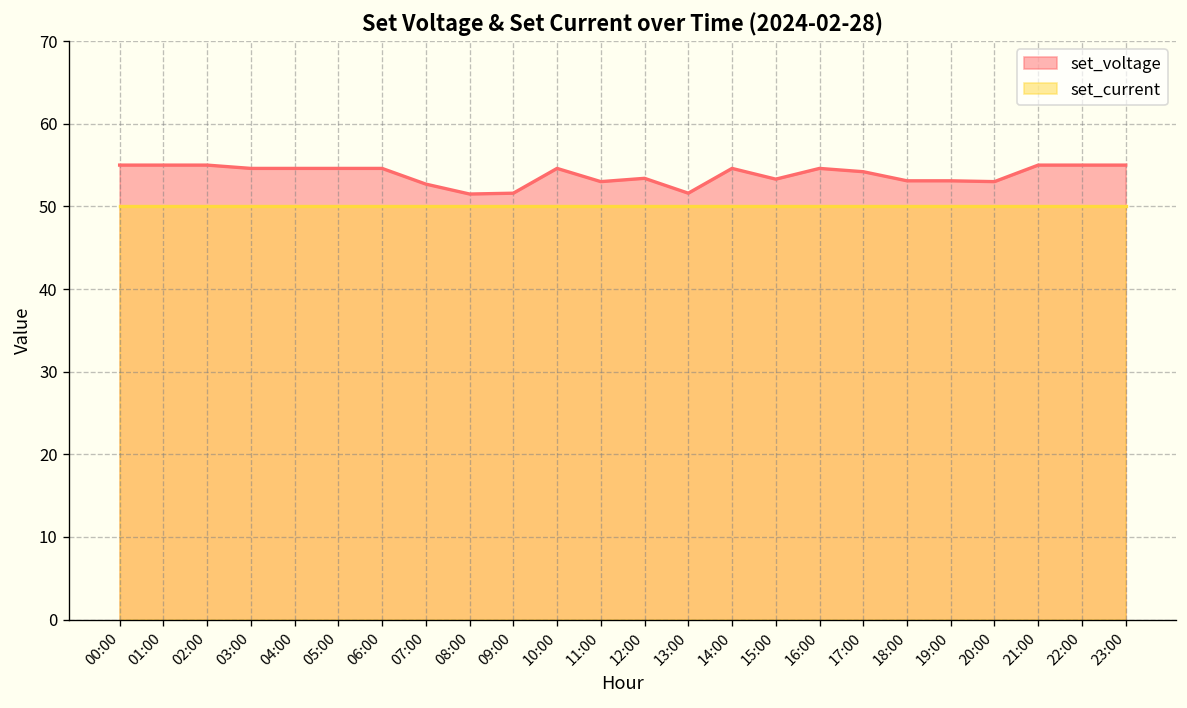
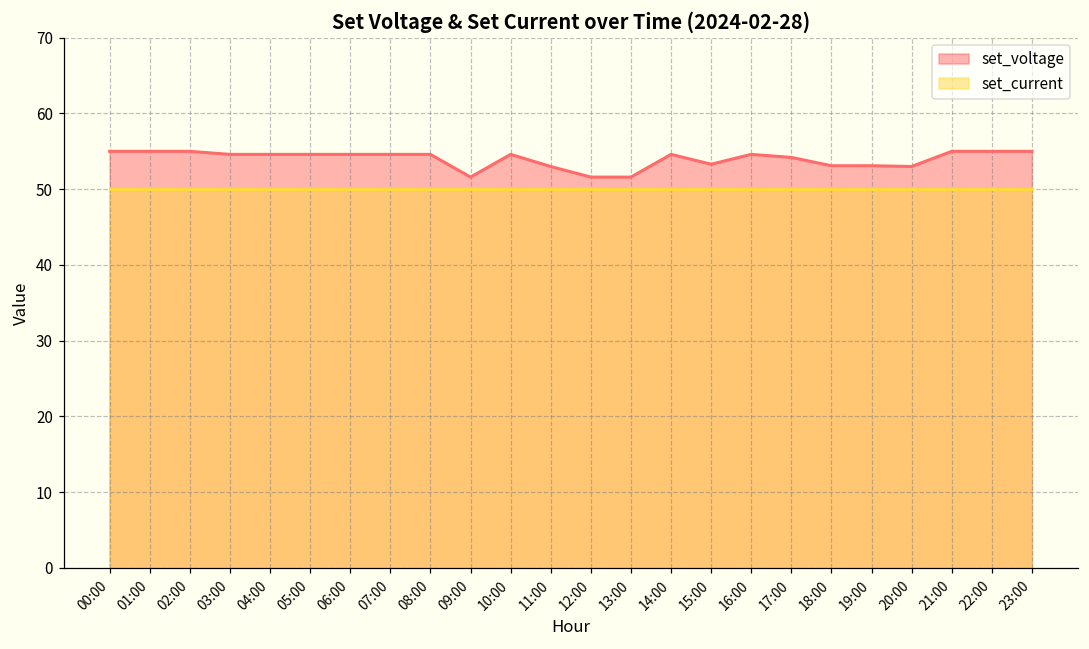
  {
    "set_voltage": {
      "00:00": 55,
      "01:00": 55,
      "02:00": 55,
      "03:00": 55,
      "04:00": 55,
      "05:00": 55,
      "06:00": 55,
-     "07:00": 53,
-     "08:00": 52,
+     "07:00": 55,
+     "08:00": 55,
      "09:00": 52,
      "10:00": 55,
      "11:00": 53,
-     "12:00": 53,
+     "12:00": 52,
      "13:00": 52,
      "14:00": 55,
      "15:00": 53,
      "16:00": 55,
      "17:00": 54,
      "18:00": 53,
      "19:00": 53,
      "20:00": 53,
      "21:00": 55,
      "22:00": 55,
      "23:00": 55
    },
    "set_current": {
      "00:00": 50,
      "01:00": 50,
      "02:00": 50,
      "03:00": 50,
      "04:00": 50,
      "05:00": 50,
      "06:00": 50,
      "07:00": 50,
      "08:00": 50,
      "09:00": 50,
      "10:00": 50,
      "11:00": 50,
      "12:00": 50,
      "13:00": 50,
      "14:00": 50,
      "15:00": 50,
      "16:00": 50,
      "17:00": 50,
      "18:00": 50,
      "19:00": 50,
      "20:00": 50,
      "21:00": 50,
      "22:00": 50,
      "23:00": 50
    }
  }
